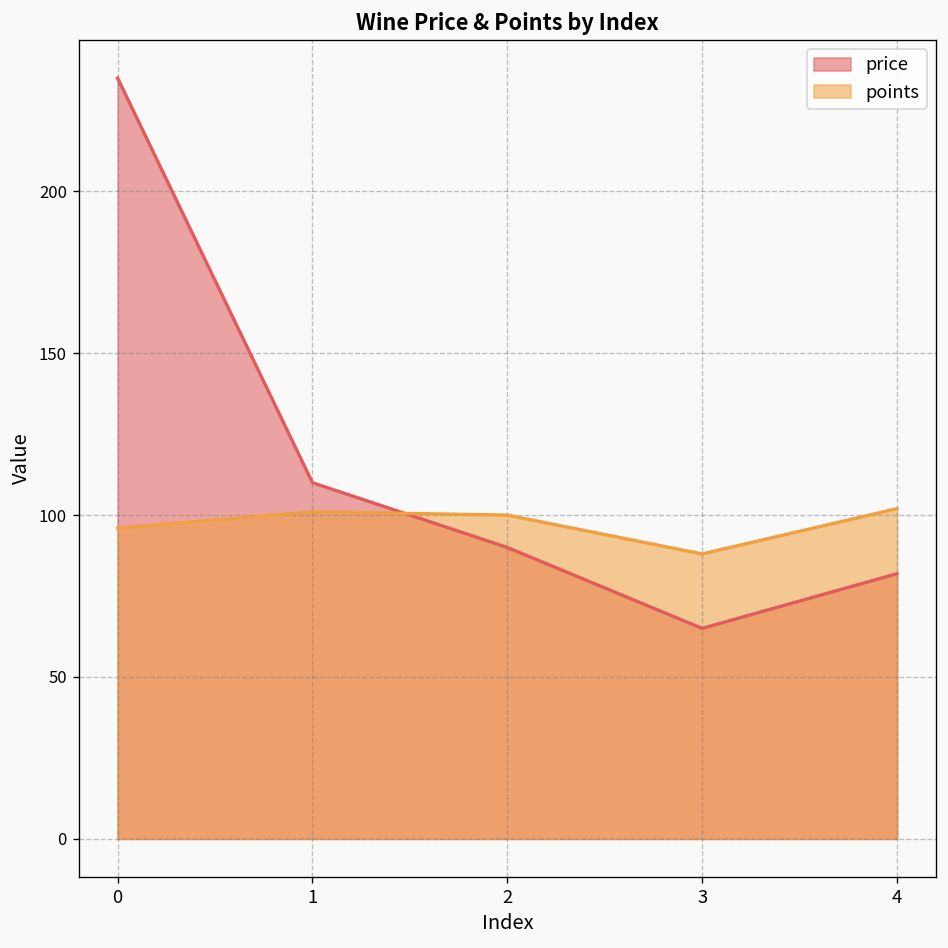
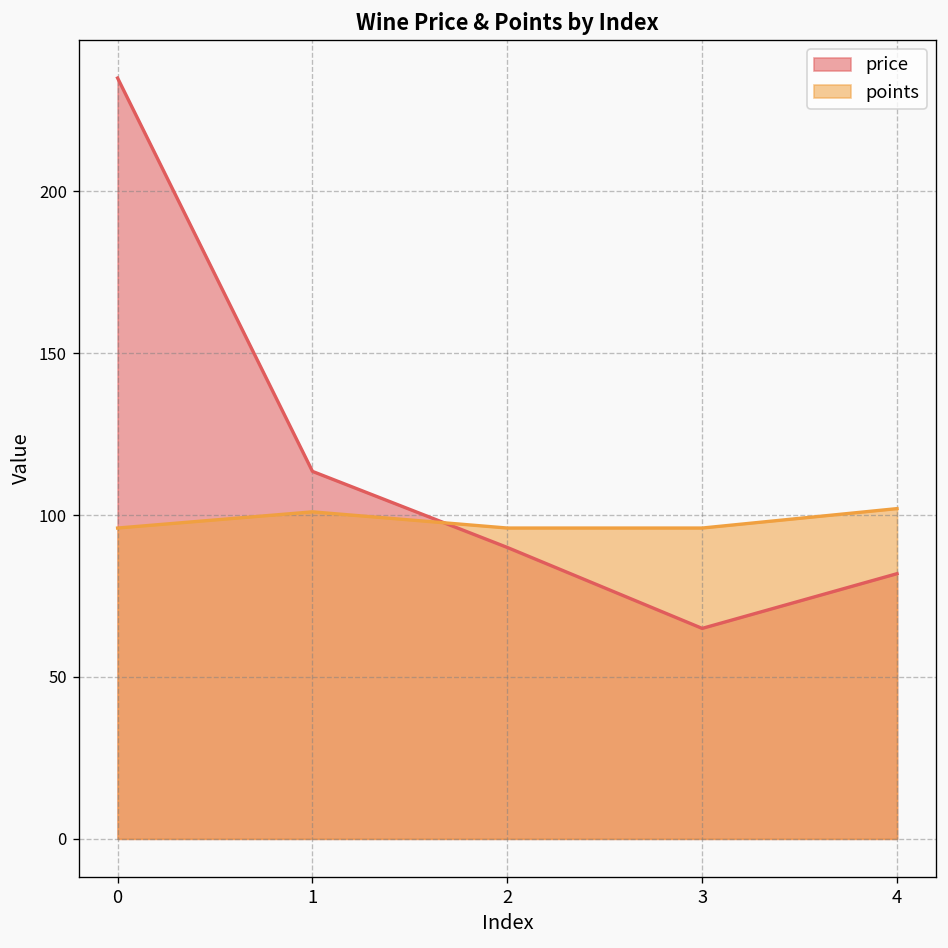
  {
    "price": {
      "0": 235,
-     "1": 110,
+     "1": 114,
      "2": 90,
      "3": 65,
      "4": 82
    },
    "points": {
      "0": 96,
      "1": 101,
-     "2": 100,
-     "3": 88,
+     "2": 96,
+     "3": 96,
      "4": 102
    }
  }
